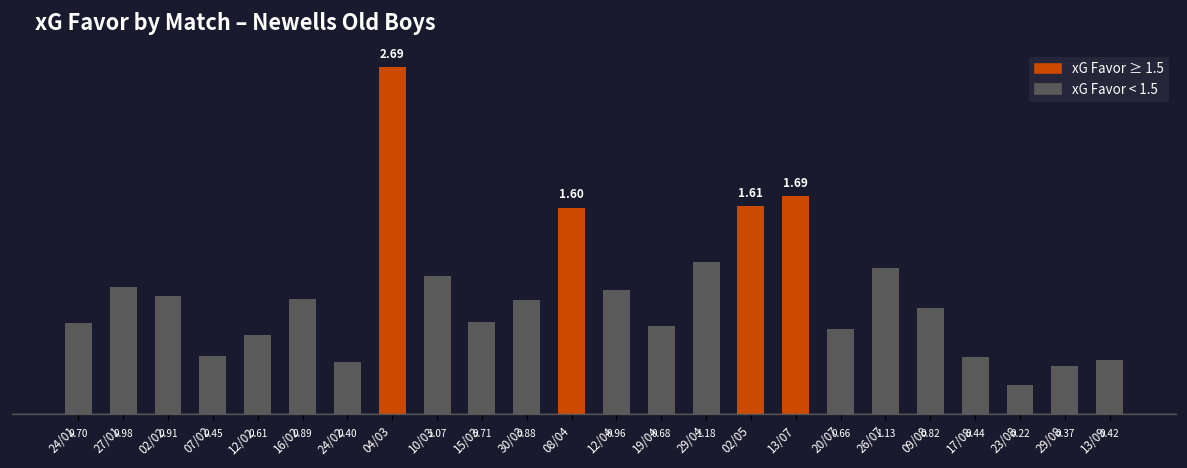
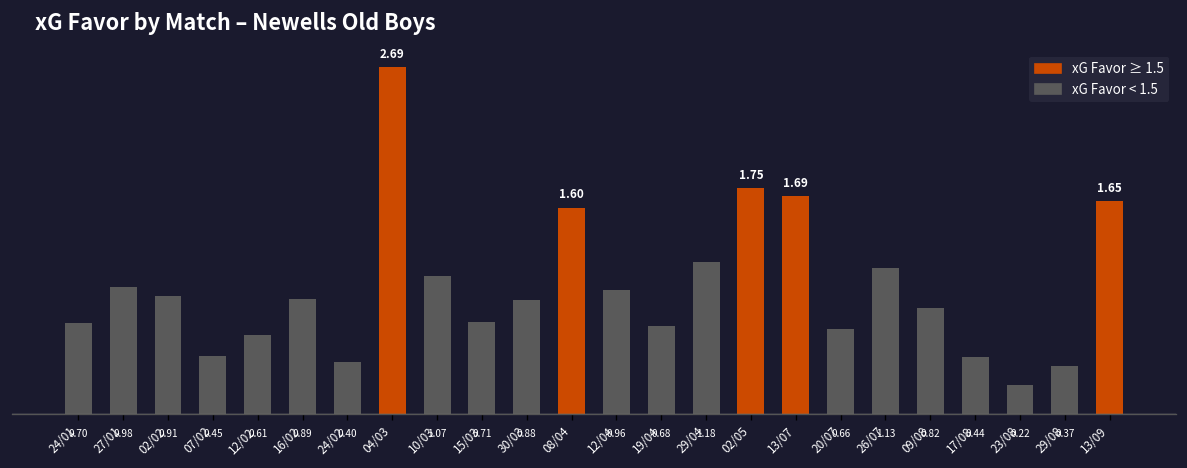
  {
    "04/03": 2.69,
    "08/04": 1.60,
-   "02/05": 1.61,
+   "02/05": 1.75,
    "13/07": 1.69,
-   "13/09": 0.42
+   "13/09": 1.65
  }
